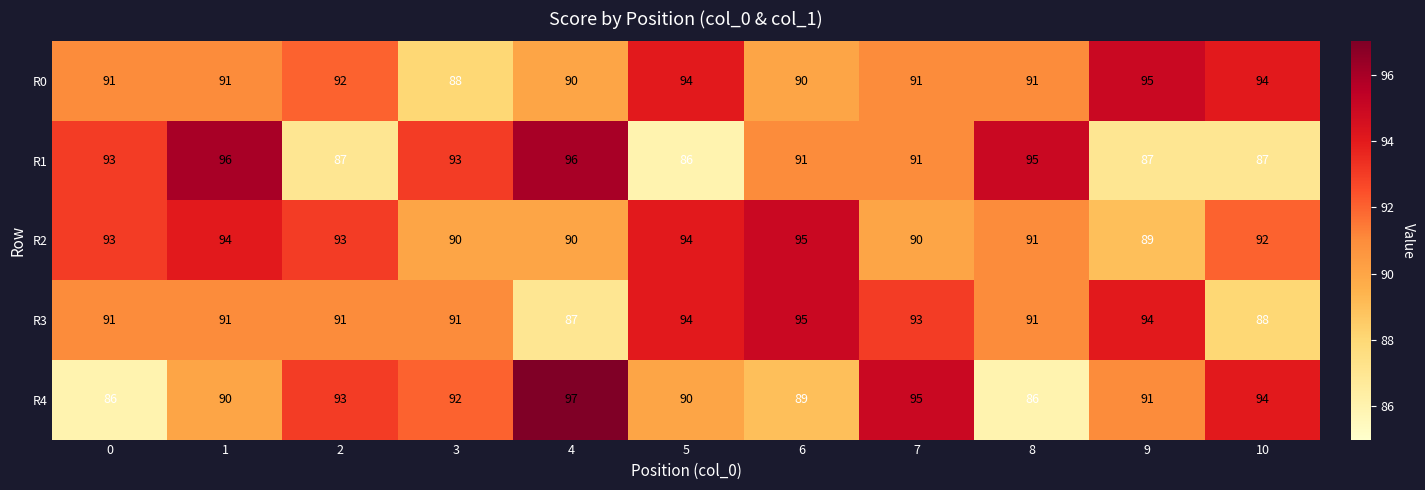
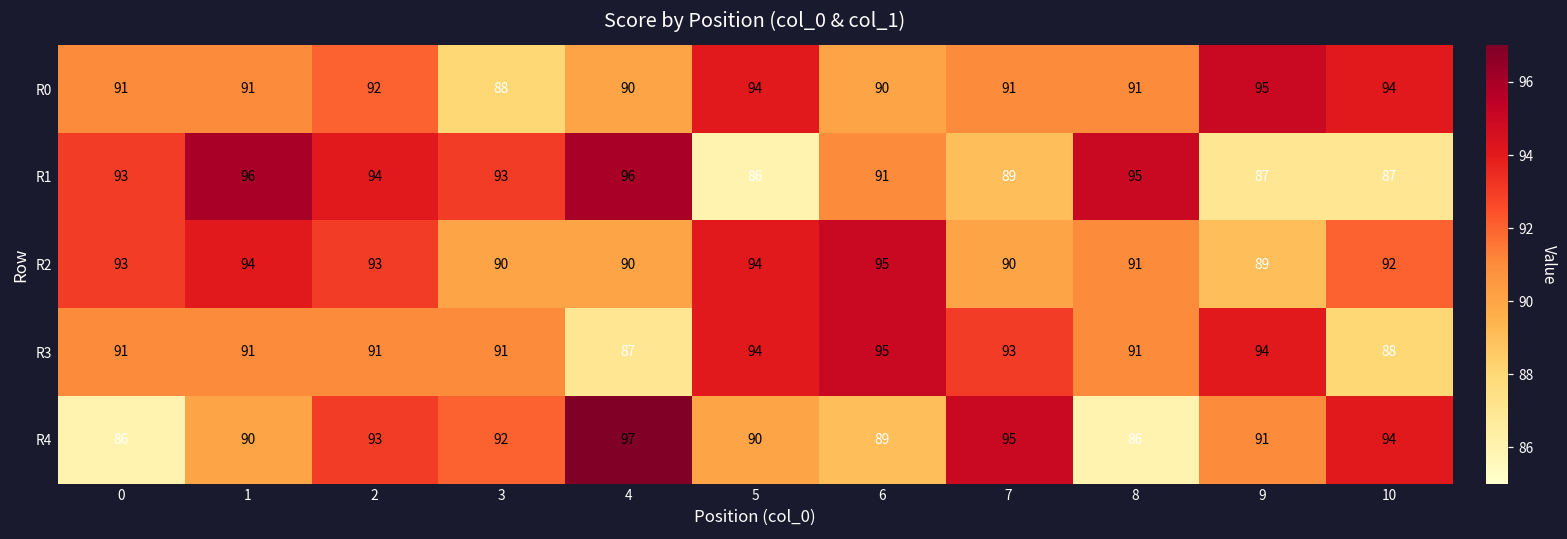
  {
    "R0": {
      "0": 91,
      "1": 91,
      "2": 92,
      "3": 88,
      "4": 90,
      "5": 94,
      "6": 90,
      "7": 91,
      "8": 91,
      "9": 95,
      "10": 94
    },
    "R1": {
      "0": 93,
      "1": 96,
-     "2": 87,
+     "2": 94,
      "3": 93,
      "4": 96,
      "5": 86,
      "6": 91,
-     "7": 91,
+     "7": 89,
      "8": 95,
      "9": 87,
      "10": 87
    },
    "R2": {
      "0": 93,
      "1": 94,
      "2": 93,
      "3": 90,
      "4": 90,
      "5": 94,
      "6": 95,
      "7": 90,
      "8": 91,
      "9": 89,
      "10": 92
    },
    "R3": {
      "0": 91,
      "1": 91,
      "2": 91,
      "3": 91,
      "4": 87,
      "5": 94,
      "6": 95,
      "7": 93,
      "8": 91,
      "9": 94,
      "10": 88
    },
    "R4": {
      "0": 86,
      "1": 90,
      "2": 93,
      "3": 92,
      "4": 97,
      "5": 90,
      "6": 89,
      "7": 95,
      "8": 86,
      "9": 91,
      "10": 94
    }
  }
